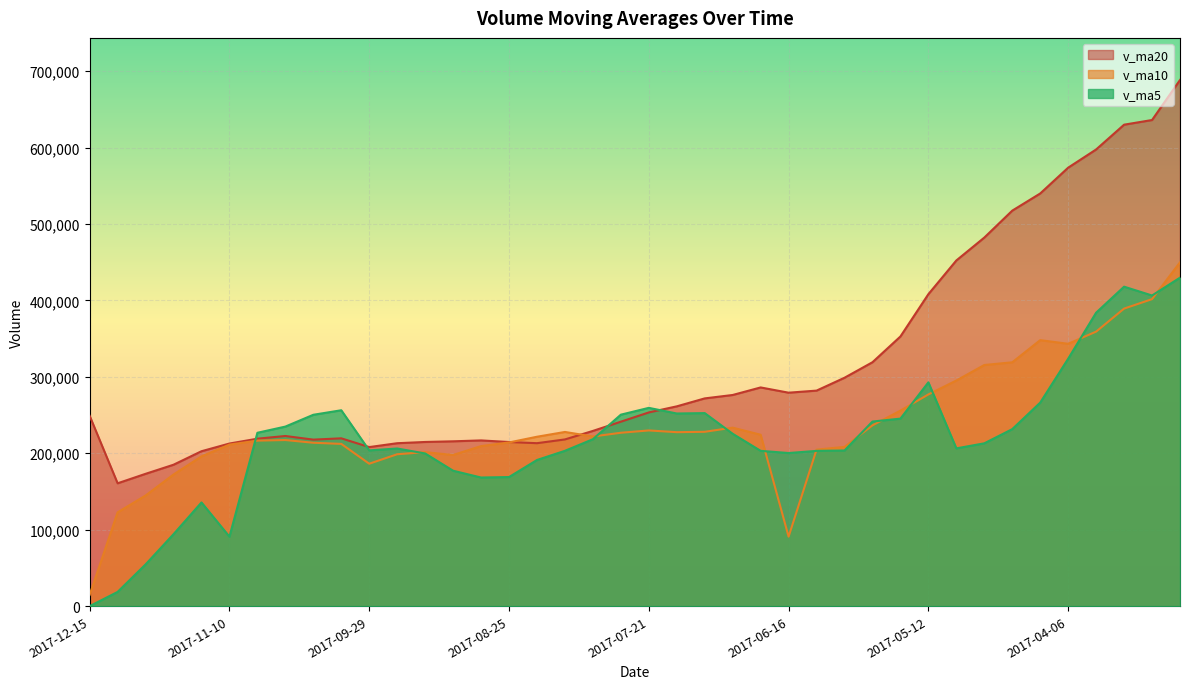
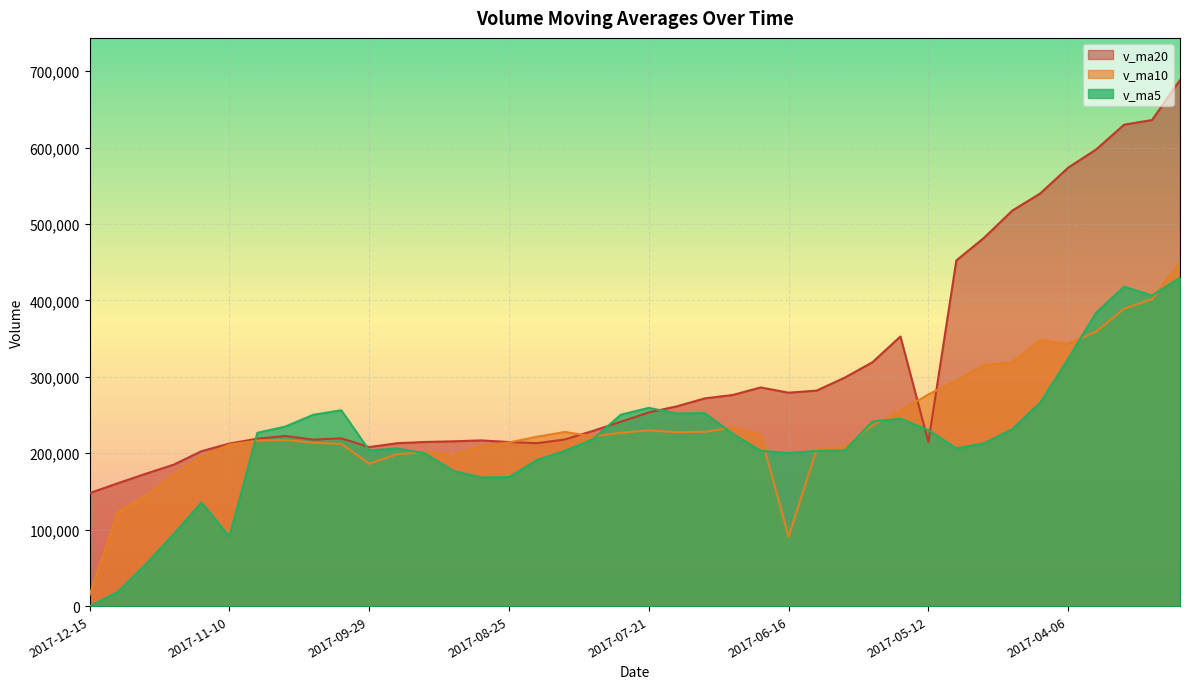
  {
    "v_ma20": {
-     "2017-12-15": "250,000",
+     "2017-12-15": "150,000",
      "2017-09-29": "210,000",
      "2017-07-21": "250,000",
      "2017-06-16": "280,000",
-     "2017-05-12": "410,000",
+     "2017-05-12": "210,000",
      "2017-04-06": "570,000"
    },
    "v_ma10": {
      "2017-12-15": "10,000",
      "2017-09-29": "190,000",
      "2017-07-21": "230,000",
      "2017-06-16": "90,000",
      "2017-05-12": "280,000",
      "2017-04-06": "340,000"
    },
    "v_ma5": {
      "2017-12-15": "0",
      "2017-11-10": "90,000",
      "2017-09-29": "200,000",
      "2017-08-25": "170,000",
      "2017-07-21": "260,000",
      "2017-06-16": "200,000",
-     "2017-05-12": "290,000",
+     "2017-05-12": "230,000",
      "2017-04-06": "320,000"
    }
  }
